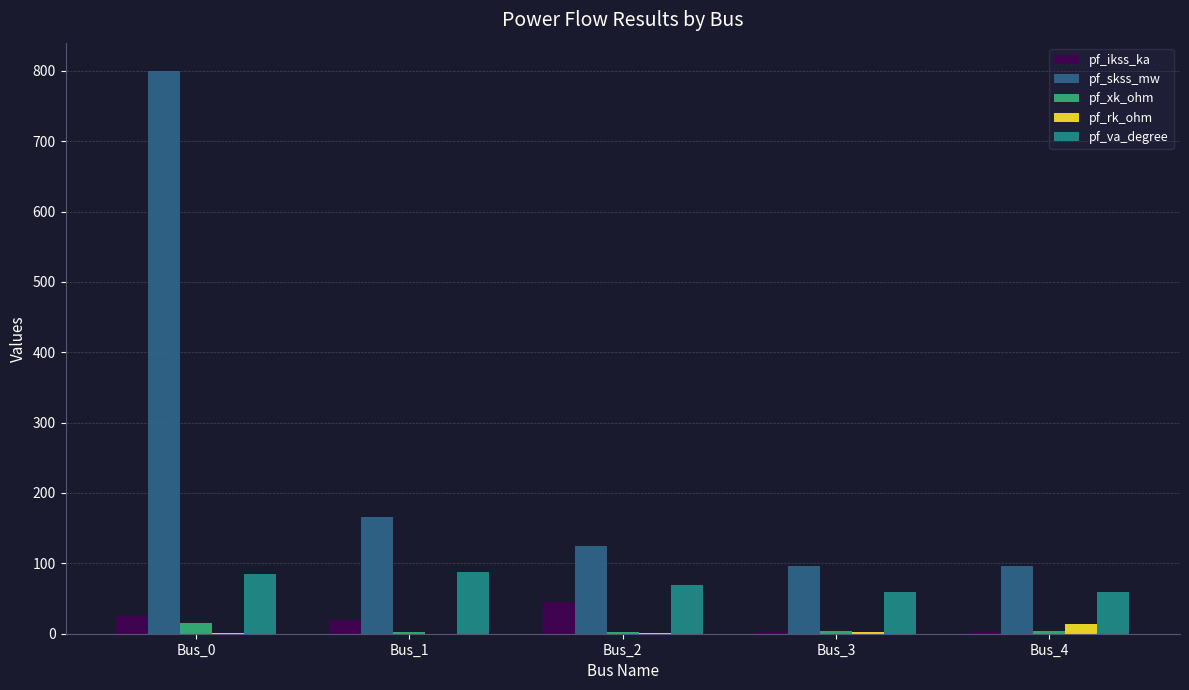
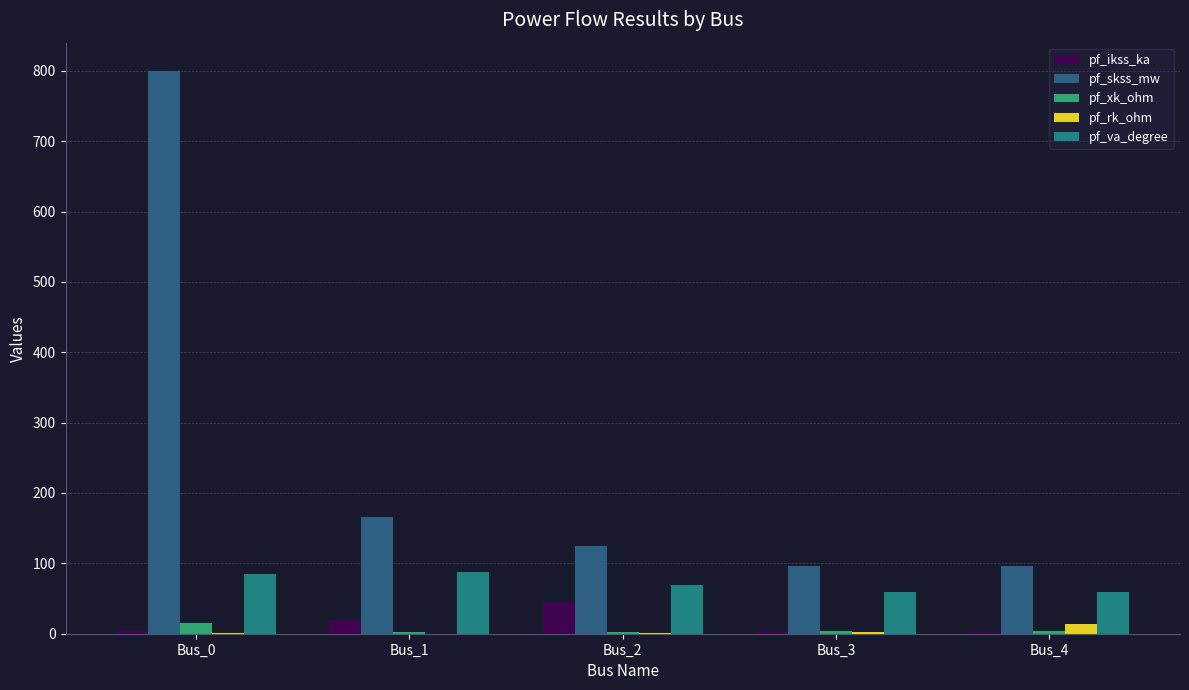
  {
    "pf_ikss_ka": {
-     "Bus_0": 30,
+     "Bus_0": 0,
      "Bus_1": 20,
      "Bus_2": 50
    },
    "pf_rk_ohm": {
      "Bus_4": 10
    }
  }
